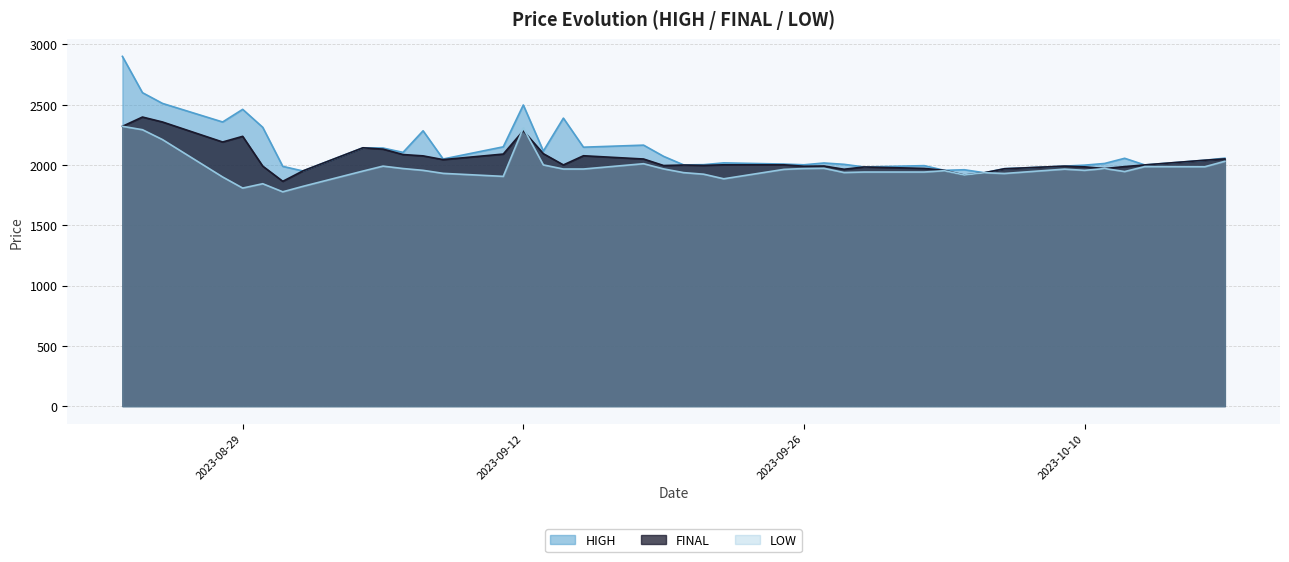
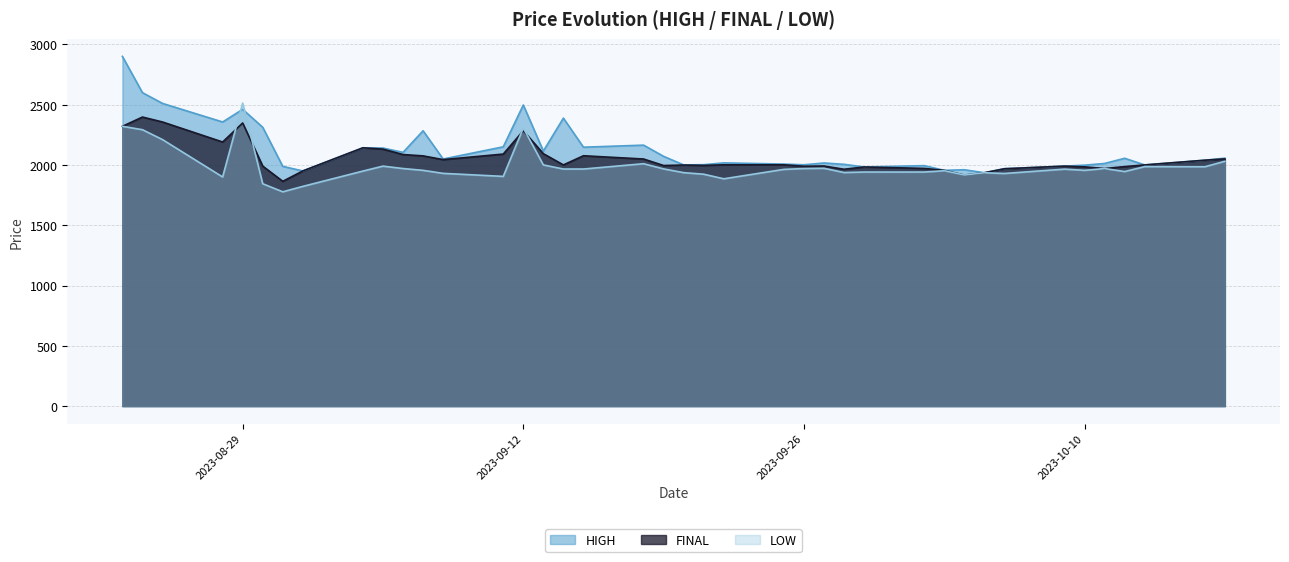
  {
    "HIGH": {
      "2023-08-29": 2460,
      "2023-09-12": 2500
    },
    "FINAL": {
-     "2023-08-29": 2240,
+     "2023-08-29": 2350,
      "2023-09-12": 2280
    },
    "LOW": {
-     "2023-08-29": 1810,
+     "2023-08-29": 2510,
      "2023-09-12": 2310,
      "2023-10-10": 1960
    }
  }
